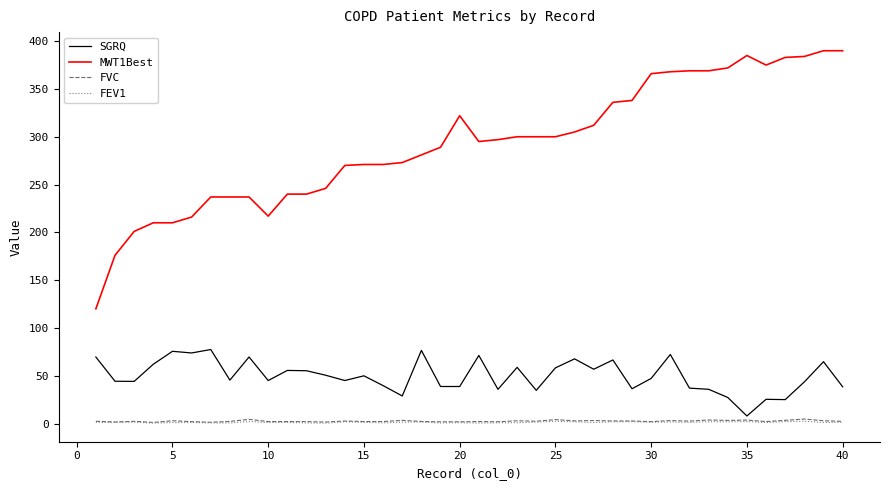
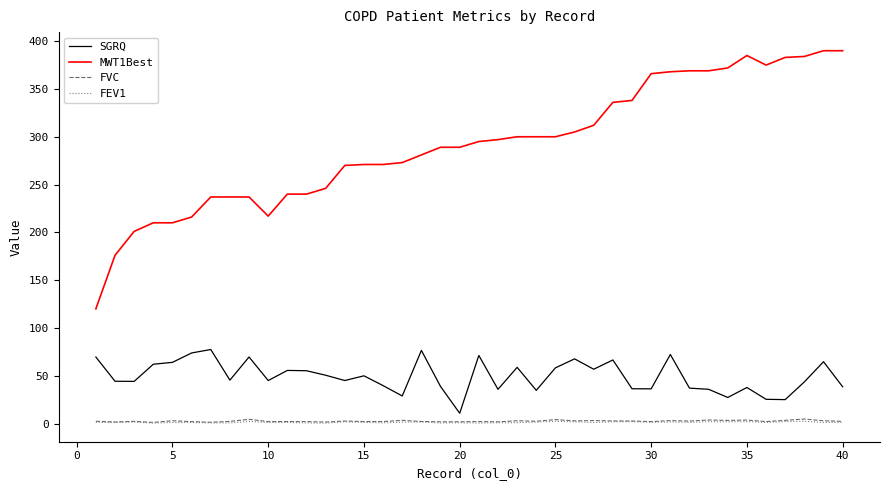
  {
    "SGRQ": {
-     "5": 80,
+     "5": 60,
      "10": 40,
      "15": 50,
-     "20": 40,
+     "20": 10,
      "25": 60,
-     "30": 50,
-     "35": 10,
+     "30": 40,
+     "35": 40,
      "40": 40
    },
    "MWT1Best": {
      "5": 210,
      "10": 220,
      "15": 270,
-     "20": 320,
+     "20": 290,
      "25": 300,
      "30": 370,
      "35": 390,
      "40": 390
    }
  }
